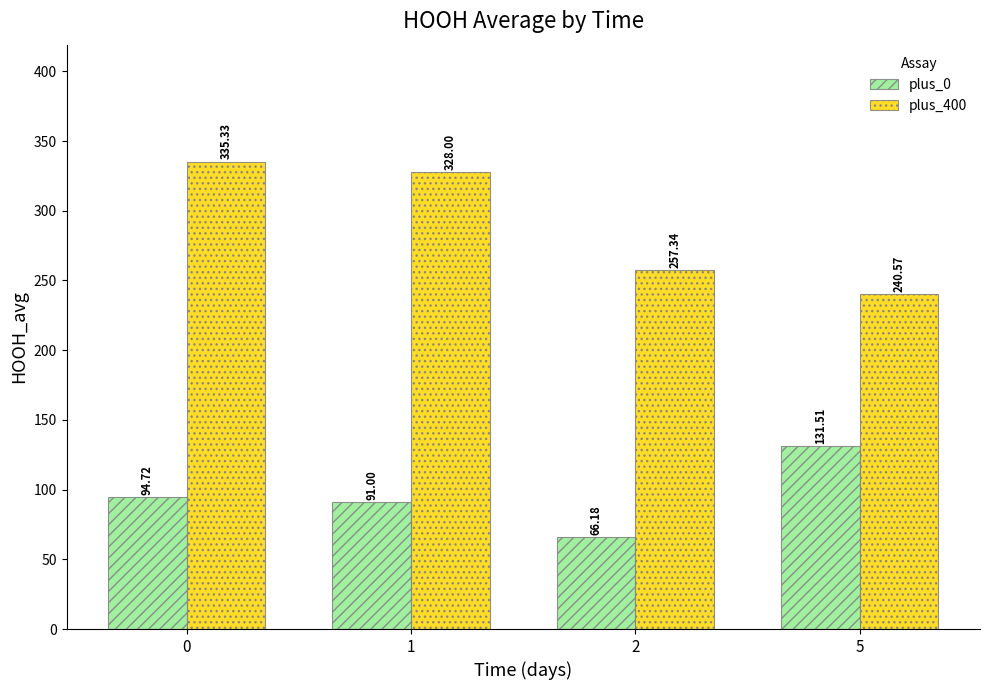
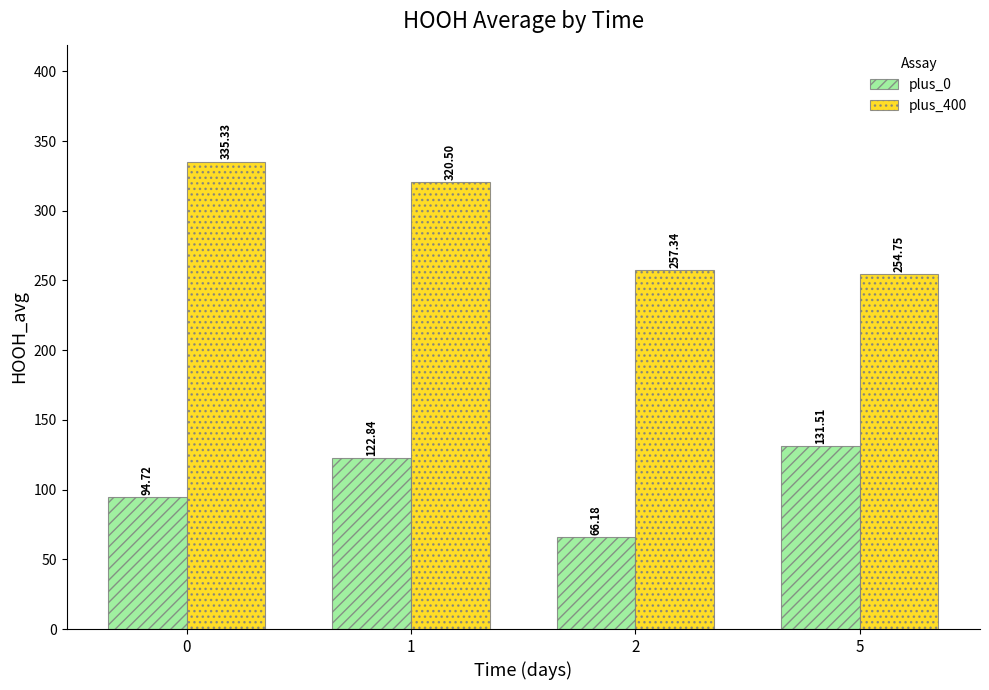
  {
    "plus_0": {
      "0": 94.72,
-     "1": 91.00,
+     "1": 122.84,
      "2": 66.18,
      "5": 131.51
    },
    "plus_400": {
      "0": 335.33,
-     "1": 328.00,
+     "1": 320.50,
      "2": 257.34,
-     "5": 240.57
+     "5": 254.75
    }
  }
